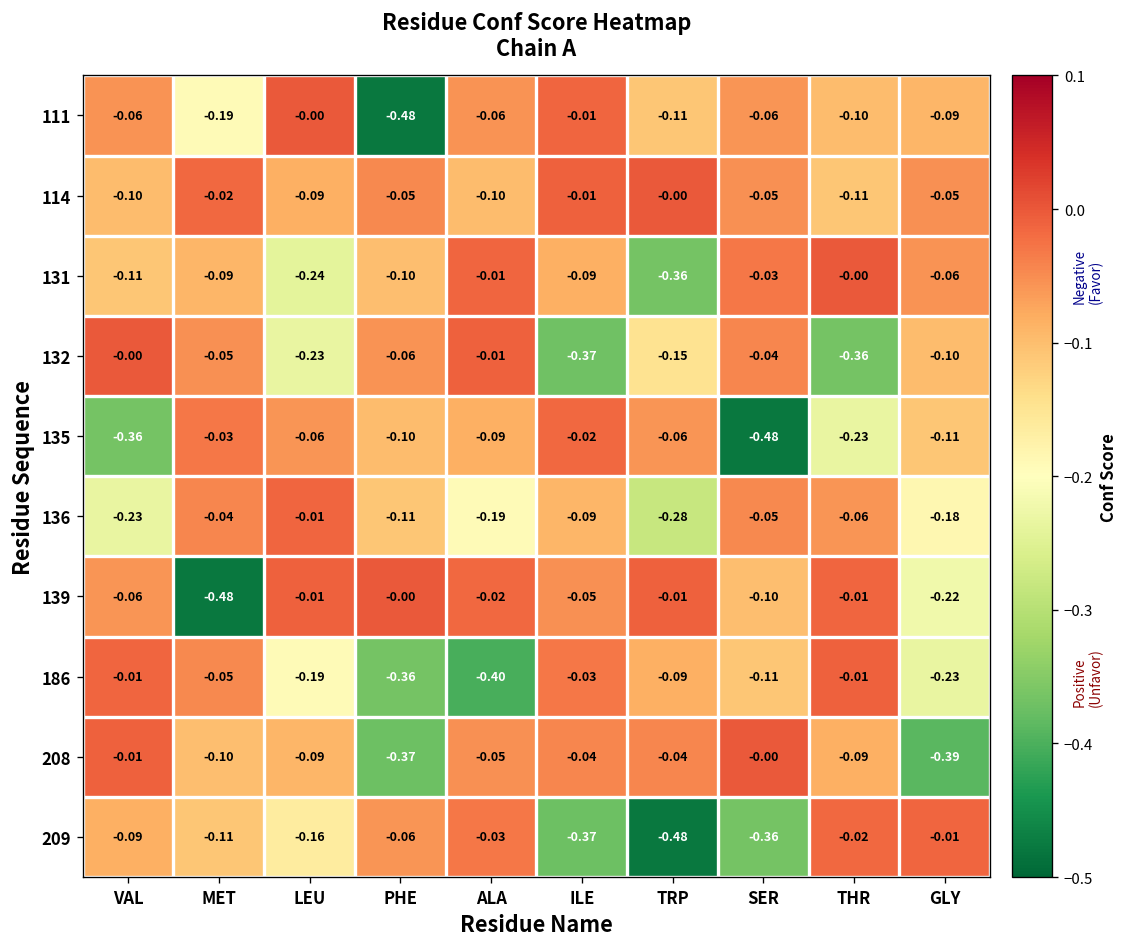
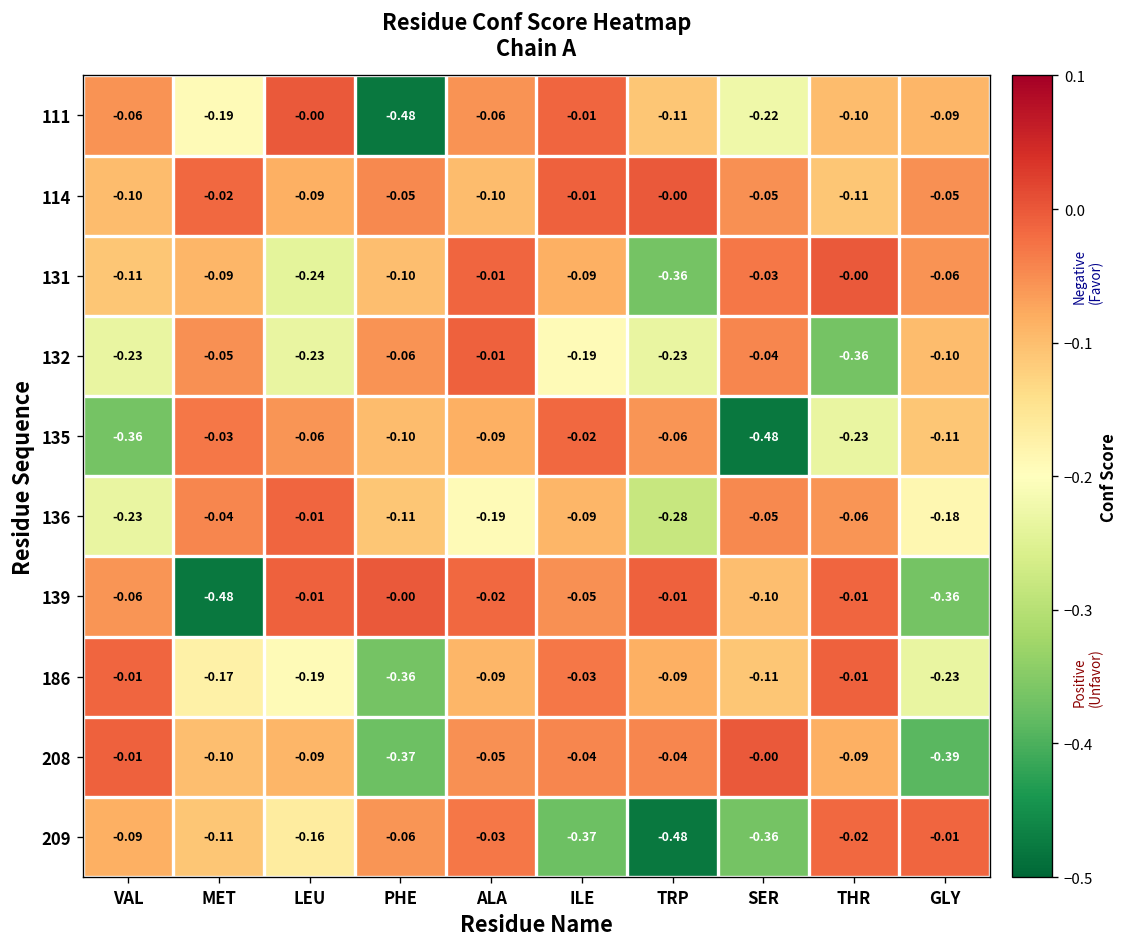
  {
    "111": {
      "VAL": -0.06,
      "MET": -0.19,
      "LEU": -0.00,
      "PHE": -0.48,
      "ALA": -0.06,
      "ILE": -0.01,
      "TRP": -0.11,
-     "SER": -0.06,
+     "SER": -0.22,
      "THR": -0.10,
      "GLY": -0.09
    },
    "114": {
      "VAL": -0.10,
      "MET": -0.02,
      "LEU": -0.09,
      "PHE": -0.05,
      "ALA": -0.10,
      "ILE": -0.01,
      "TRP": -0.00,
      "SER": -0.05,
      "THR": -0.11,
      "GLY": -0.05
    },
    "131": {
      "VAL": -0.11,
      "MET": -0.09,
      "LEU": -0.24,
      "PHE": -0.10,
      "ALA": -0.01,
      "ILE": -0.09,
      "TRP": -0.36,
      "SER": -0.03,
      "THR": -0.00,
      "GLY": -0.06
    },
    "132": {
-     "VAL": -0.00,
+     "VAL": -0.23,
      "MET": -0.05,
      "LEU": -0.23,
      "PHE": -0.06,
      "ALA": -0.01,
-     "ILE": -0.37,
-     "TRP": -0.15,
+     "ILE": -0.19,
+     "TRP": -0.23,
      "SER": -0.04,
      "THR": -0.36,
      "GLY": -0.10
    },
    "135": {
      "VAL": -0.36,
      "MET": -0.03,
      "LEU": -0.06,
      "PHE": -0.10,
      "ALA": -0.09,
      "ILE": -0.02,
      "TRP": -0.06,
      "SER": -0.48,
      "THR": -0.23,
      "GLY": -0.11
    },
    "136": {
      "VAL": -0.23,
      "MET": -0.04,
      "LEU": -0.01,
      "PHE": -0.11,
      "ALA": -0.19,
      "ILE": -0.09,
      "TRP": -0.28,
      "SER": -0.05,
      "THR": -0.06,
      "GLY": -0.18
    },
    "139": {
      "VAL": -0.06,
      "MET": -0.48,
      "LEU": -0.01,
      "PHE": -0.00,
      "ALA": -0.02,
      "ILE": -0.05,
      "TRP": -0.01,
      "SER": -0.10,
      "THR": -0.01,
-     "GLY": -0.22
+     "GLY": -0.36
    },
    "186": {
      "VAL": -0.01,
-     "MET": -0.05,
+     "MET": -0.17,
      "LEU": -0.19,
      "PHE": -0.36,
-     "ALA": -0.40,
+     "ALA": -0.09,
      "ILE": -0.03,
      "TRP": -0.09,
      "SER": -0.11,
      "THR": -0.01,
      "GLY": -0.23
    },
    "208": {
      "VAL": -0.01,
      "MET": -0.10,
      "LEU": -0.09,
      "PHE": -0.37,
      "ALA": -0.05,
      "ILE": -0.04,
      "TRP": -0.04,
      "SER": -0.00,
      "THR": -0.09,
      "GLY": -0.39
    },
    "209": {
      "VAL": -0.09,
      "MET": -0.11,
      "LEU": -0.16,
      "PHE": -0.06,
      "ALA": -0.03,
      "ILE": -0.37,
      "TRP": -0.48,
      "SER": -0.36,
      "THR": -0.02,
      "GLY": -0.01
    }
  }
